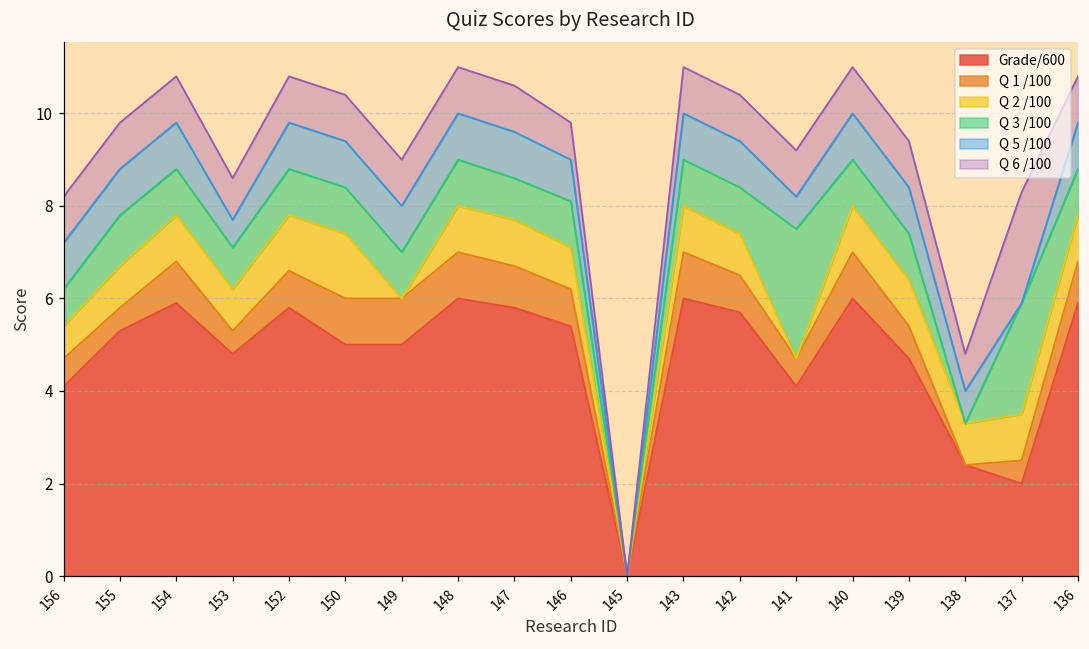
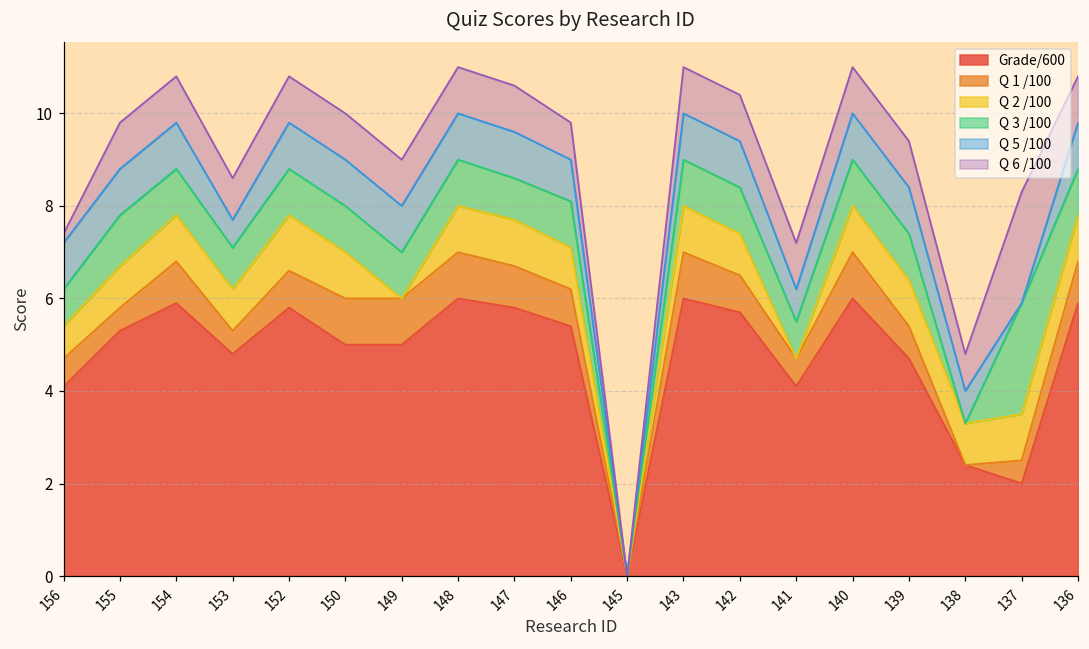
  {
    "Q 2 /100": {
      "156": 0.7,
      "155": 0.9,
      "154": 1.0,
      "153": 0.9,
      "152": 1.2,
-     "150": 1.4,
+     "150": 1.0,
      "148": 1.0,
      "147": 1.0,
      "146": 0.9,
      "143": 1.0,
      "142": 0.9,
      "140": 1.0,
      "139": 1.0,
      "137": 1.0,
      "136": 1.0
    },
    "Q 3 /100": {
      "156": 0.8,
      "155": 1.1,
      "154": 1.0,
      "153": 0.9,
      "152": 1.0,
      "150": 1.0,
      "149": 1.0,
      "148": 1.0,
      "147": 0.9,
      "146": 1.0,
      "143": 1.0,
      "142": 1.0,
-     "141": 2.8,
+     "141": 0.8,
      "140": 1.0,
      "139": 1.0,
      "136": 1.0
    },
    "Q 5 /100": {
      "156": 1.0,
      "155": 1.0,
      "154": 1.0,
      "153": 0.6,
      "152": 1.0,
      "150": 1.0,
      "149": 1.0,
      "148": 1.0,
      "147": 1.0,
      "146": 0.9,
      "143": 1.0,
      "142": 1.0,
      "141": 0.7,
      "140": 1.0,
      "139": 1.0,
      "138": 0.7,
      "136": 1.0
    },
    "Q 6 /100": {
-     "156": 1.0,
+     "156": 0.2,
      "155": 1.0,
      "154": 1.0,
      "153": 0.9,
      "152": 1.0,
      "150": 1.0,
      "149": 1.0,
      "148": 1.0,
      "147": 1.0,
      "146": 0.8,
      "143": 1.0,
      "142": 1.0,
      "141": 1.0,
      "140": 1.0,
      "139": 1.0,
      "138": 0.8,
      "137": 2.4,
      "136": 1.0
    }
  }
